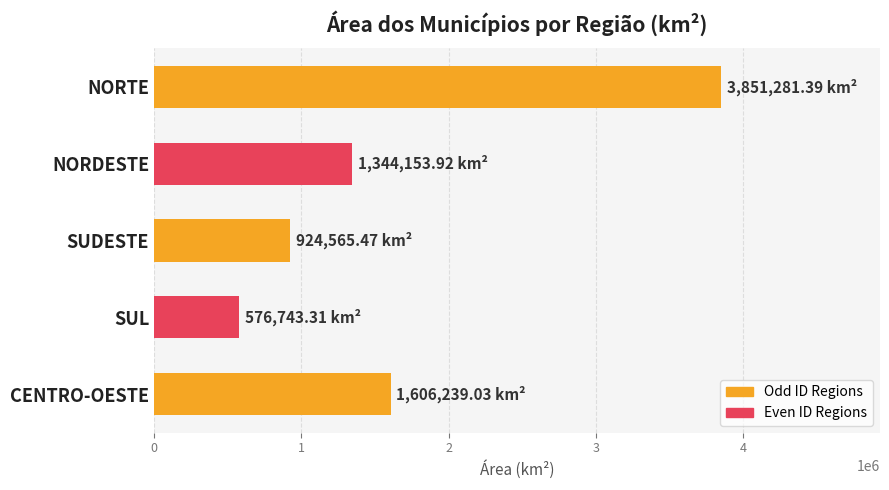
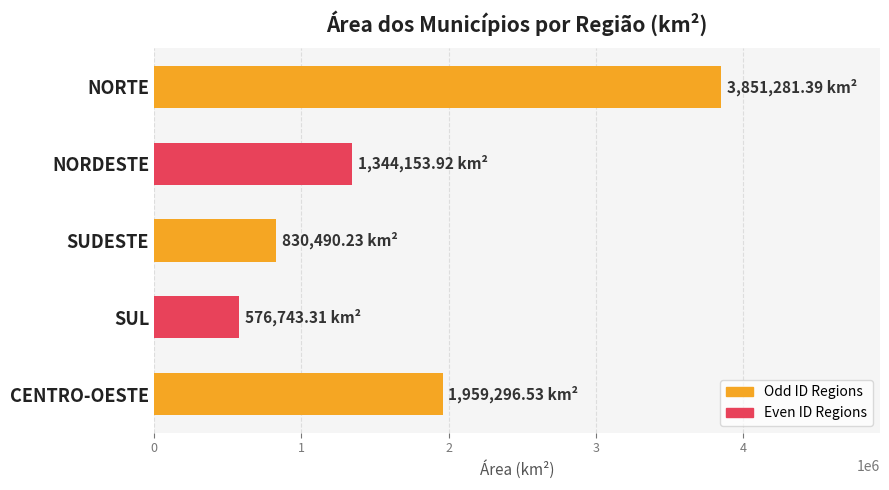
  {
    "NORTE": "3,851,281.39",
    "NORDESTE": "1,344,153.92",
-   "SUDESTE": "924,565.47",
+   "SUDESTE": "830,490.23",
    "SUL": "576,743.31",
-   "CENTRO-OESTE": "1,606,239.03"
+   "CENTRO-OESTE": "1,959,296.53"
  }
